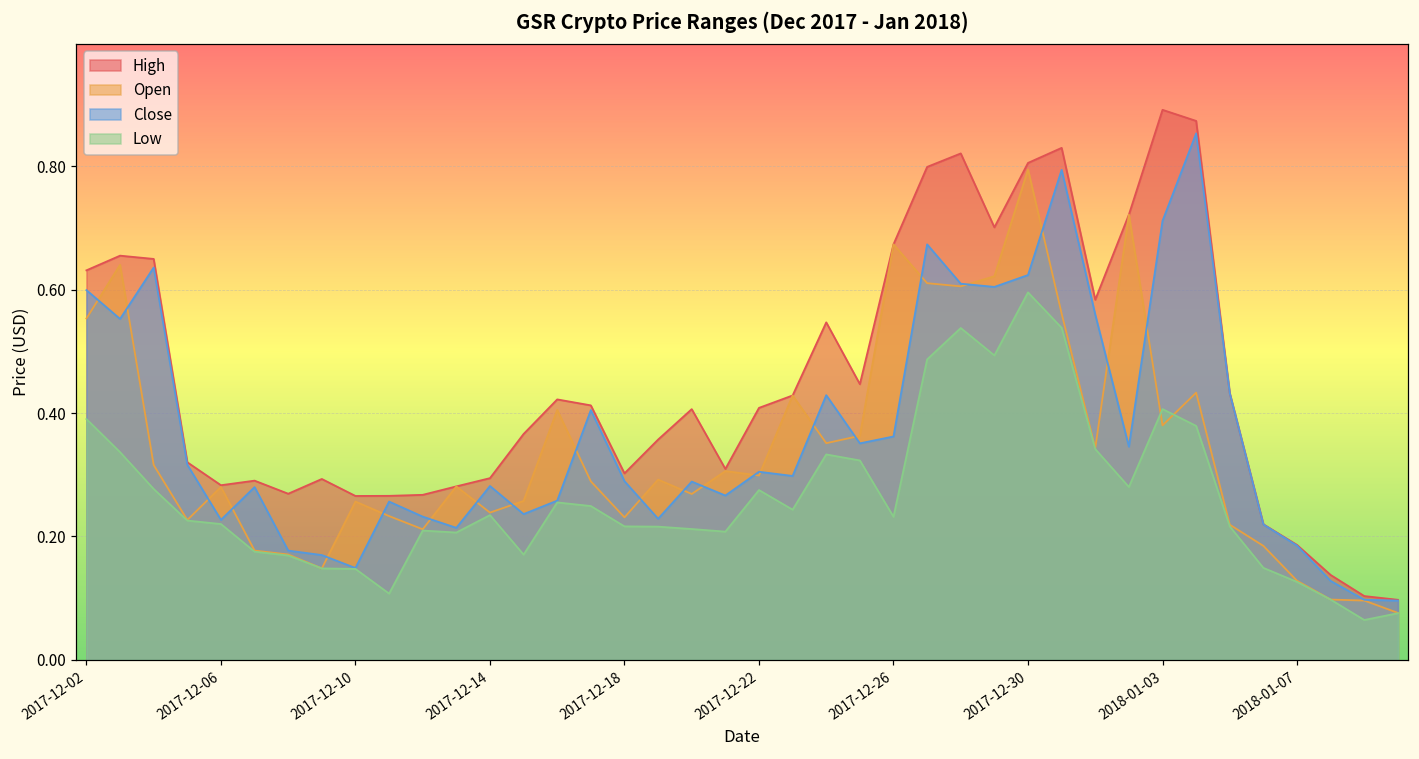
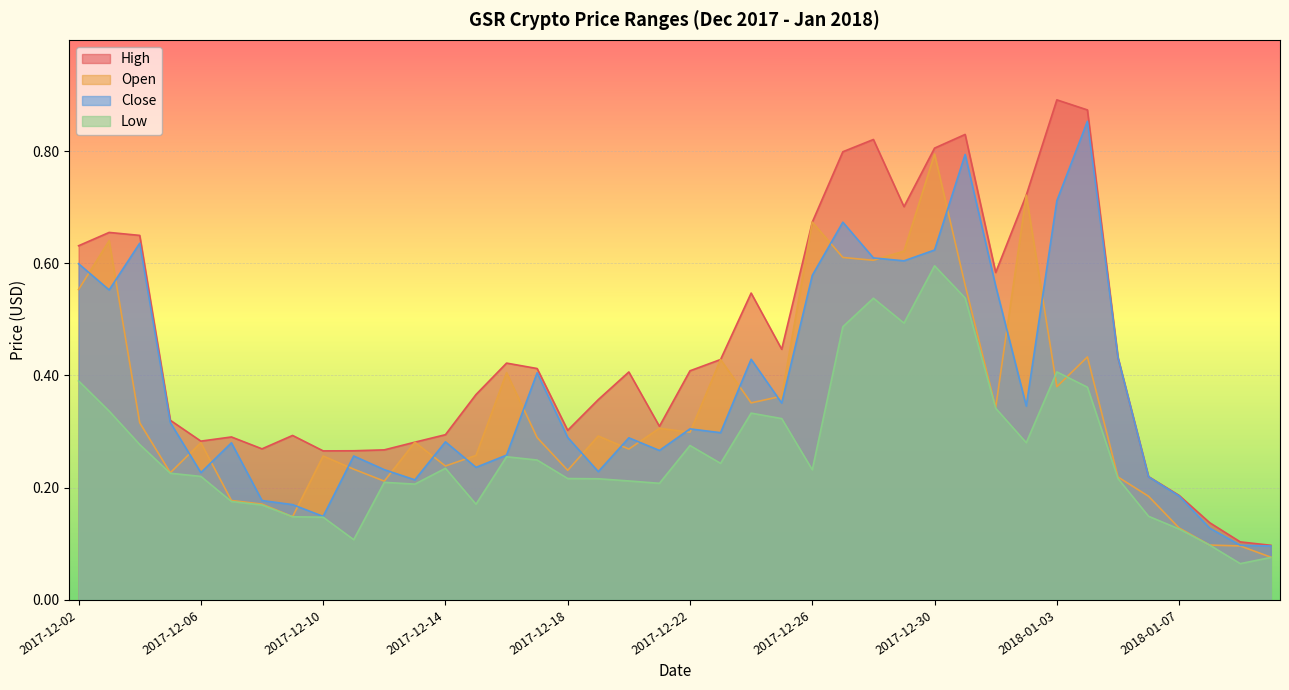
  {
    "High": {
      "2017-12-02": 0.63,
      "2017-12-10": 0.27,
      "2017-12-14": 0.29,
      "2017-12-18": 0.30,
      "2017-12-22": 0.41,
      "2017-12-30": 0.81,
      "2018-01-03": 0.89
    },
    "Open": {
      "2017-12-02": 0.55,
      "2017-12-10": 0.26,
      "2017-12-18": 0.23,
      "2017-12-22": 0.30,
      "2017-12-30": 0.79,
      "2018-01-03": 0.38
    },
    "Close": {
      "2017-12-02": 0.60,
      "2017-12-06": 0.23,
      "2017-12-14": 0.28,
      "2017-12-18": 0.29,
      "2017-12-22": 0.30,
-     "2017-12-26": 0.36,
+     "2017-12-26": 0.58,
      "2017-12-30": 0.62,
      "2018-01-03": 0.71
    },
    "Low": {
      "2017-12-02": 0.39,
      "2017-12-06": 0.22,
      "2017-12-18": 0.22,
      "2017-12-22": 0.28,
      "2017-12-26": 0.23,
      "2017-12-30": 0.60,
      "2018-01-03": 0.41
    }
  }
